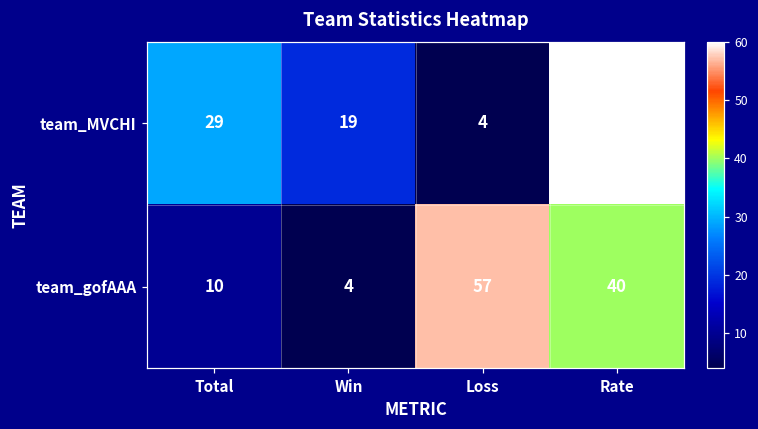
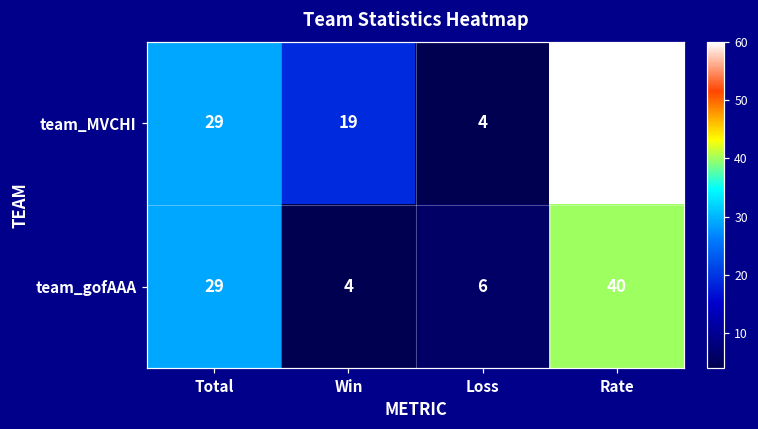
  {
    "team_MVCHI": {
      "Total": 29,
      "Win": 19,
      "Loss": 4
    },
    "team_gofAAA": {
-     "Total": 10,
+     "Total": 29,
      "Win": 4,
-     "Loss": 57,
+     "Loss": 6,
      "Rate": 40
    }
  }
